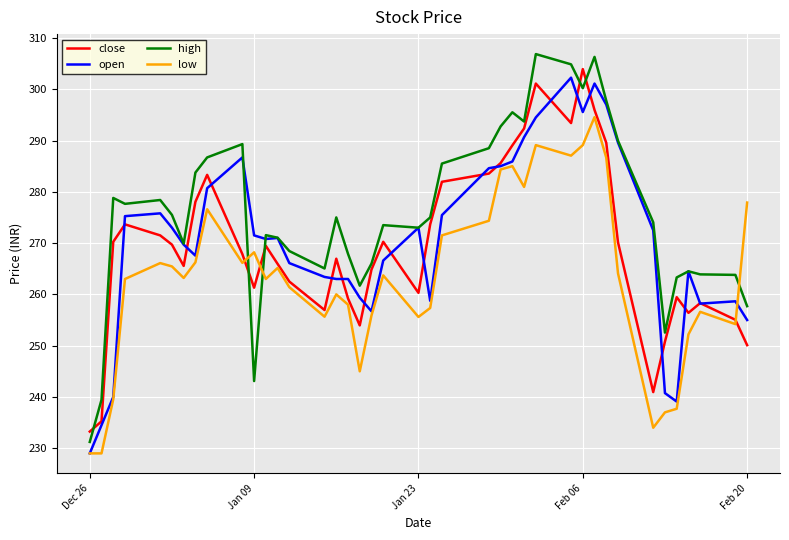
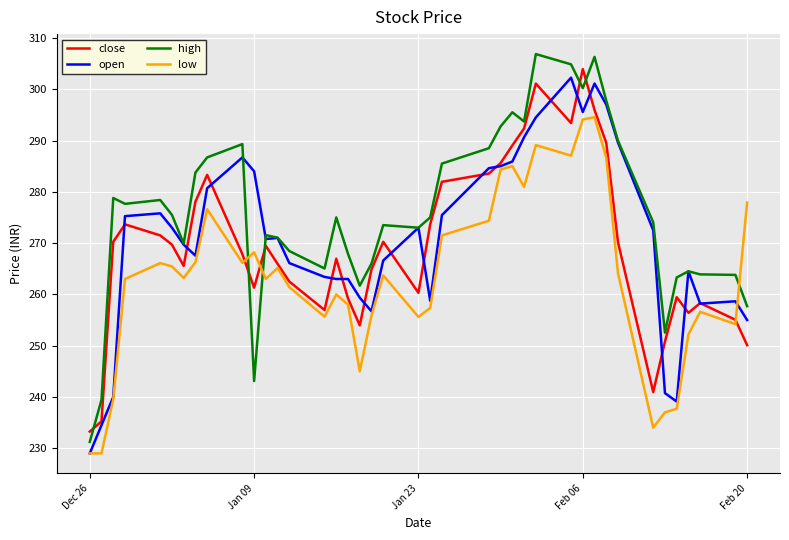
  {
    "close": {
      "Dec 26": 233,
      "Jan 09": 261,
      "Jan 23": 260,
      "Feb 06": 304,
      "Feb 20": 250
    },
    "open": {
-     "Jan 09": 272,
+     "Jan 09": 284,
      "Feb 06": 296,
      "Feb 20": 255
    },
    "high": {
      "Dec 26": 231,
      "Jan 09": 243,
      "Feb 06": 300,
      "Feb 20": 258
    },
    "low": {
      "Jan 09": 268,
      "Jan 23": 256,
-     "Feb 06": 289,
+     "Feb 06": 294,
      "Feb 20": 278
    }
  }
